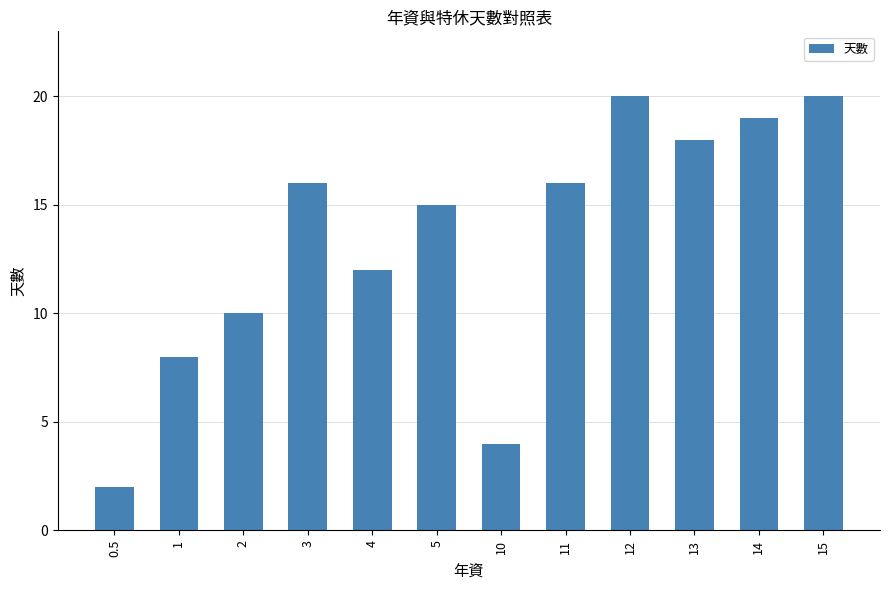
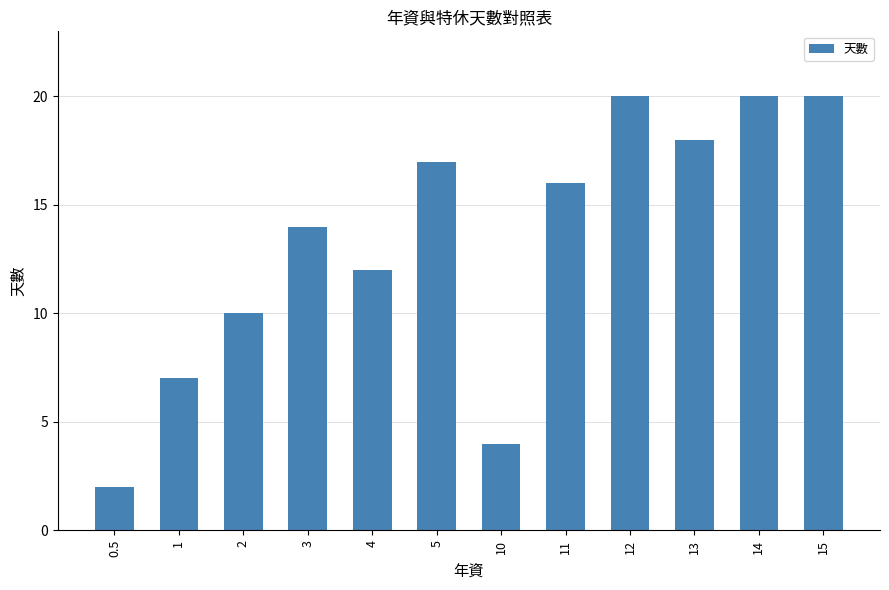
  {
    "0.5": 2,
-   "1": 8,
+   "1": 7,
    "2": 10,
-   "3": 16,
+   "3": 14,
    "4": 12,
-   "5": 15,
+   "5": 17,
    "10": 4,
    "11": 16,
    "12": 20,
    "13": 18,
-   "14": 19,
+   "14": 20,
    "15": 20
  }
